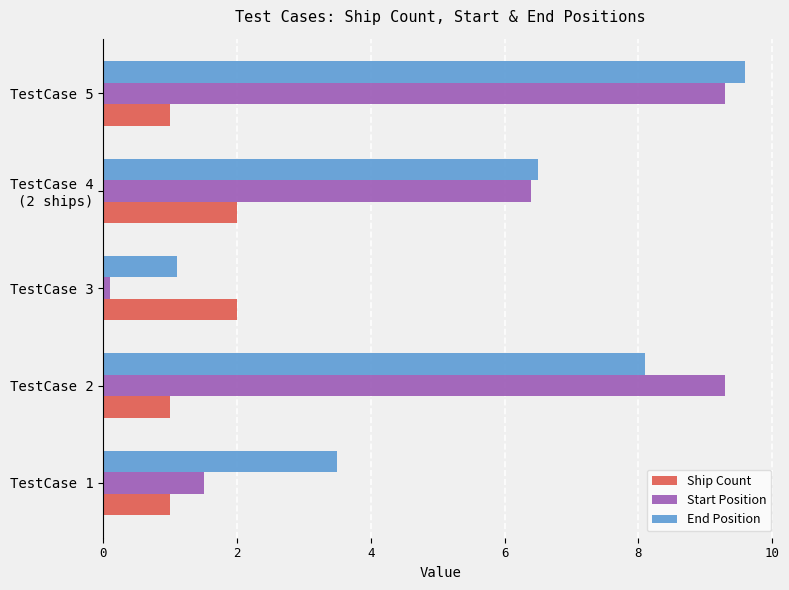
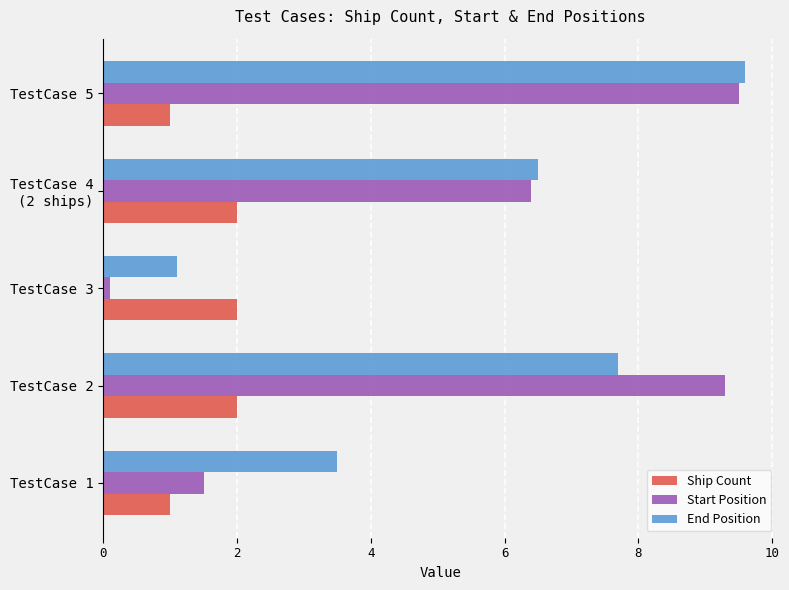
  {
    "Ship Count": {
      "TestCase 5": 1,
      "TestCase 4 (2 ships)": 2,
      "TestCase 3": 2,
-     "TestCase 2": 1,
+     "TestCase 2": 2,
      "TestCase 1": 1
    },
    "Start Position": {
-     "TestCase 5": 9.3,
+     "TestCase 5": 9.5,
      "TestCase 4 (2 ships)": 6.4,
      "TestCase 3": 0.1,
      "TestCase 2": 9.3,
      "TestCase 1": 1.5
    },
    "End Position": {
      "TestCase 5": 9.6,
      "TestCase 4 (2 ships)": 6.5,
      "TestCase 3": 1.1,
-     "TestCase 2": 8.1,
+     "TestCase 2": 7.7,
      "TestCase 1": 3.5
    }
  }
